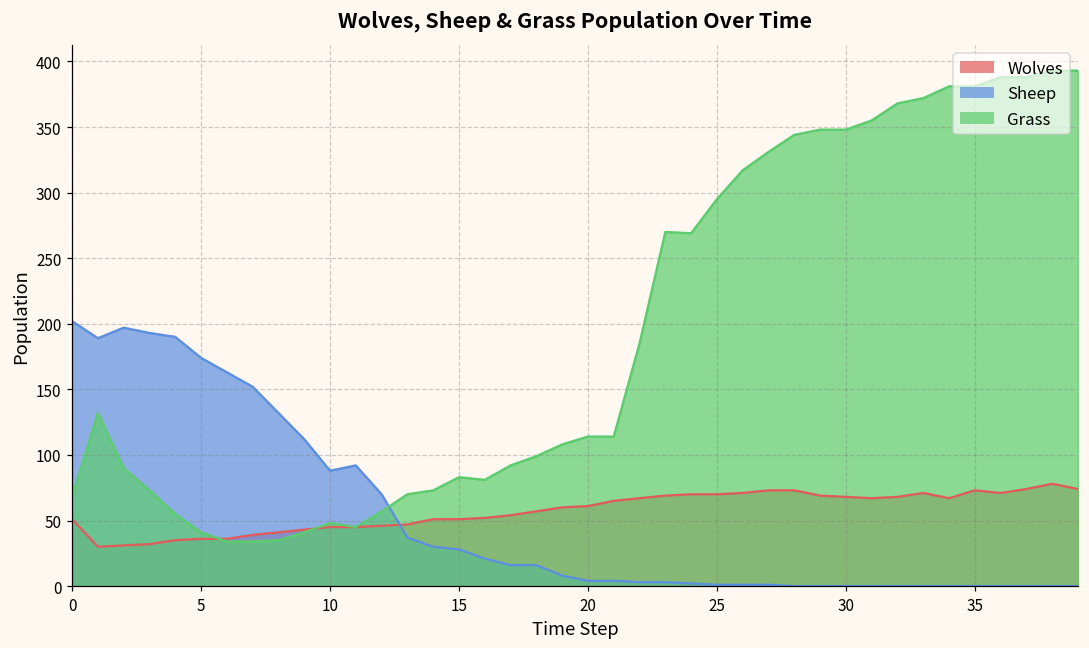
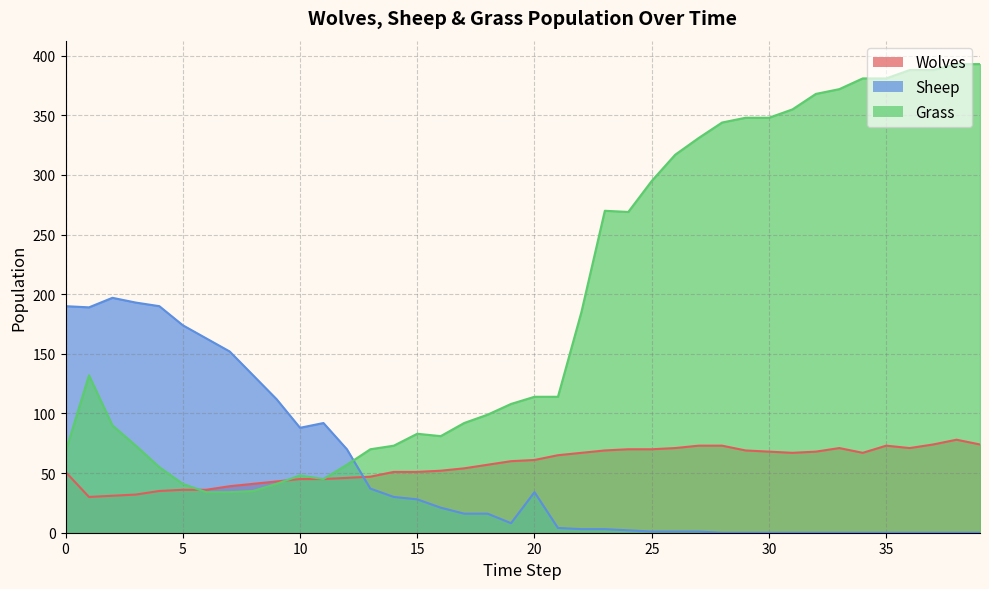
  {
    "Wolves": {
      "0": 51,
      "5": 36,
      "10": 45,
      "15": 51,
      "20": 61,
      "25": 70,
      "30": 68,
      "35": 73
    },
    "Sheep": {
-     "0": 202,
+     "0": 190,
      "5": 174,
      "10": 88,
      "15": 28,
-     "20": 4,
+     "20": 34,
      "25": 1,
      "30": 0,
      "35": 0
    },
    "Grass": {
      "0": 68,
      "5": 41,
      "10": 48,
      "15": 83,
      "20": 114,
      "25": 295,
      "30": 348
    }
  }
